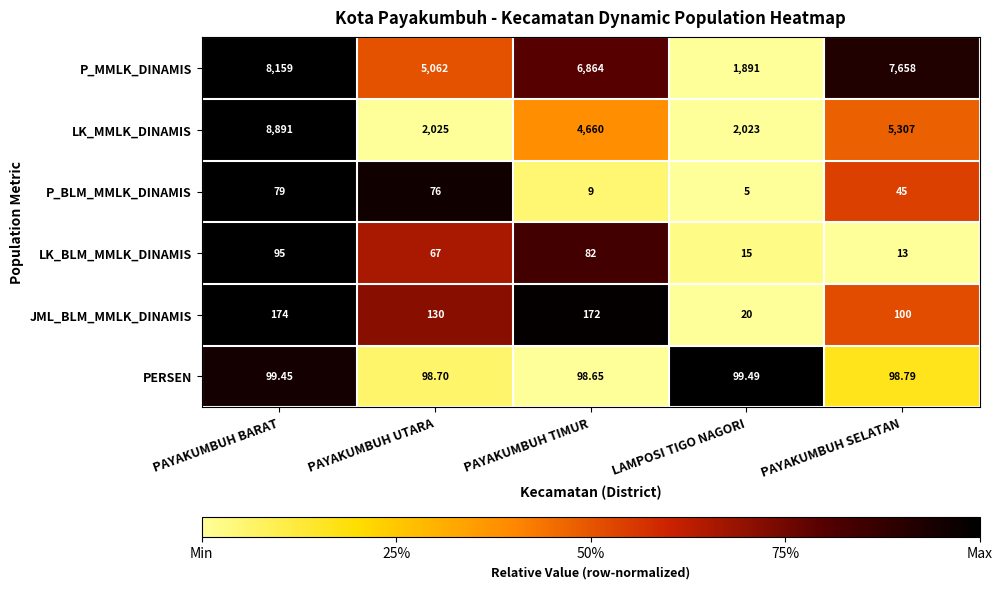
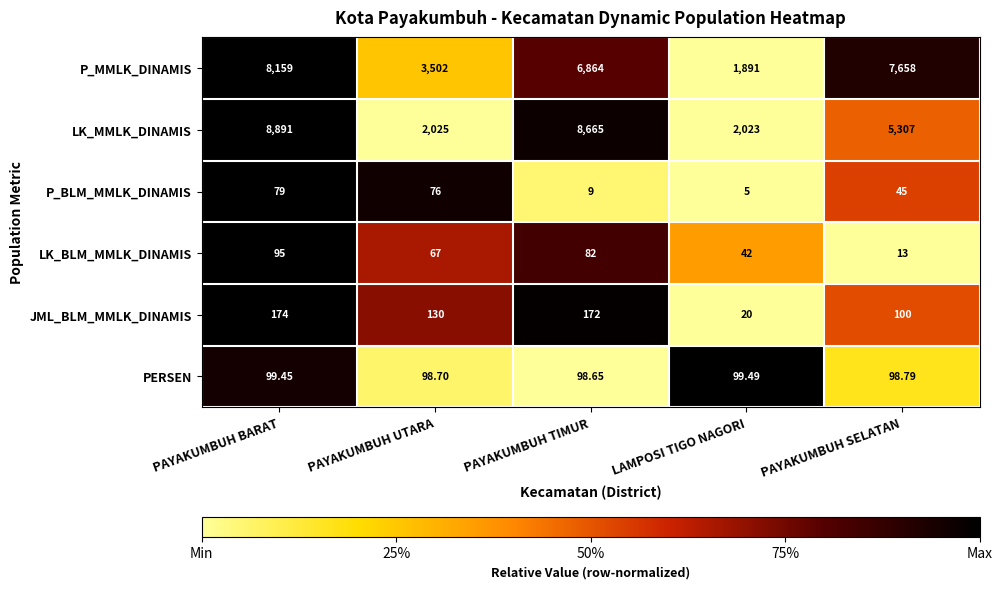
  {
    "P_MMLK_DINAMIS": {
      "PAYAKUMBUH BARAT": "8,159",
-     "PAYAKUMBUH UTARA": "5,062",
+     "PAYAKUMBUH UTARA": "3,502",
      "PAYAKUMBUH TIMUR": "6,864",
      "LAMPOSI TIGO NAGORI": "1,891",
      "PAYAKUMBUH SELATAN": "7,658"
    },
    "LK_MMLK_DINAMIS": {
      "PAYAKUMBUH BARAT": "8,891",
      "PAYAKUMBUH UTARA": "2,025",
-     "PAYAKUMBUH TIMUR": "4,660",
+     "PAYAKUMBUH TIMUR": "8,665",
      "LAMPOSI TIGO NAGORI": "2,023",
      "PAYAKUMBUH SELATAN": "5,307"
    },
    "P_BLM_MMLK_DINAMIS": {
      "PAYAKUMBUH BARAT": "79",
      "PAYAKUMBUH UTARA": "76",
      "PAYAKUMBUH TIMUR": "9",
      "LAMPOSI TIGO NAGORI": "5",
      "PAYAKUMBUH SELATAN": "45"
    },
    "LK_BLM_MMLK_DINAMIS": {
      "PAYAKUMBUH BARAT": "95",
      "PAYAKUMBUH UTARA": "67",
      "PAYAKUMBUH TIMUR": "82",
-     "LAMPOSI TIGO NAGORI": "15",
+     "LAMPOSI TIGO NAGORI": "42",
      "PAYAKUMBUH SELATAN": "13"
    },
    "JML_BLM_MMLK_DINAMIS": {
      "PAYAKUMBUH BARAT": "174",
      "PAYAKUMBUH UTARA": "130",
      "PAYAKUMBUH TIMUR": "172",
      "LAMPOSI TIGO NAGORI": "20",
      "PAYAKUMBUH SELATAN": "100"
    },
    "PERSEN": {
      "PAYAKUMBUH BARAT": "99.45",
      "PAYAKUMBUH UTARA": "98.70",
      "PAYAKUMBUH TIMUR": "98.65",
      "LAMPOSI TIGO NAGORI": "99.49",
      "PAYAKUMBUH SELATAN": "98.79"
    }
  }
